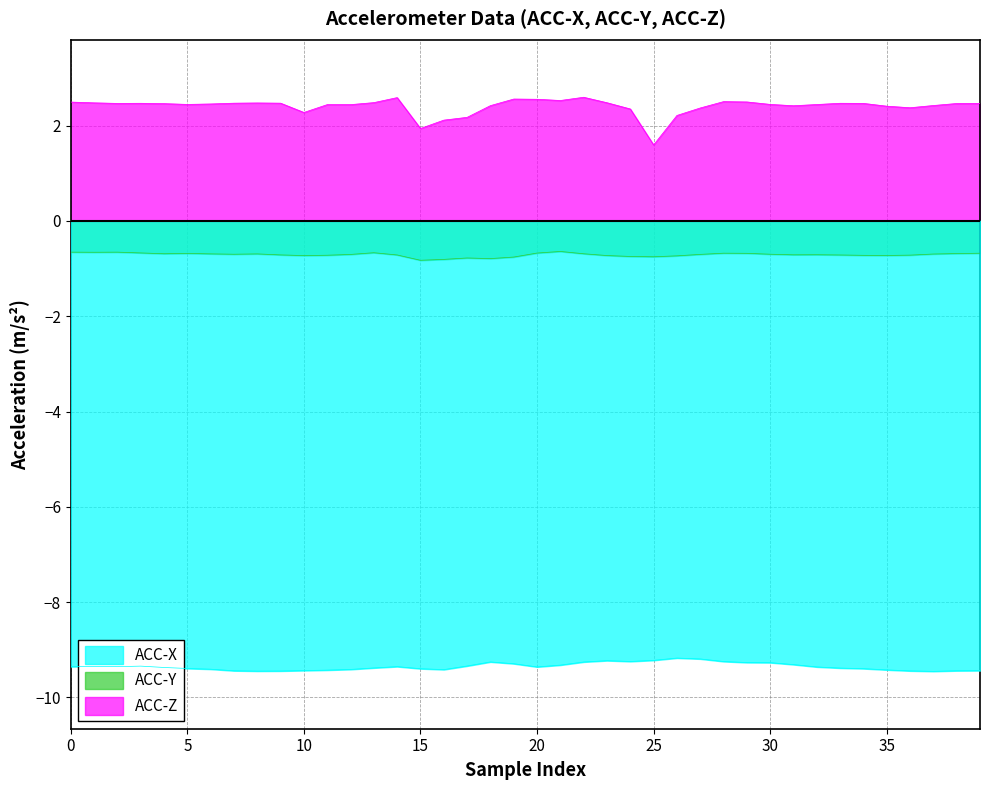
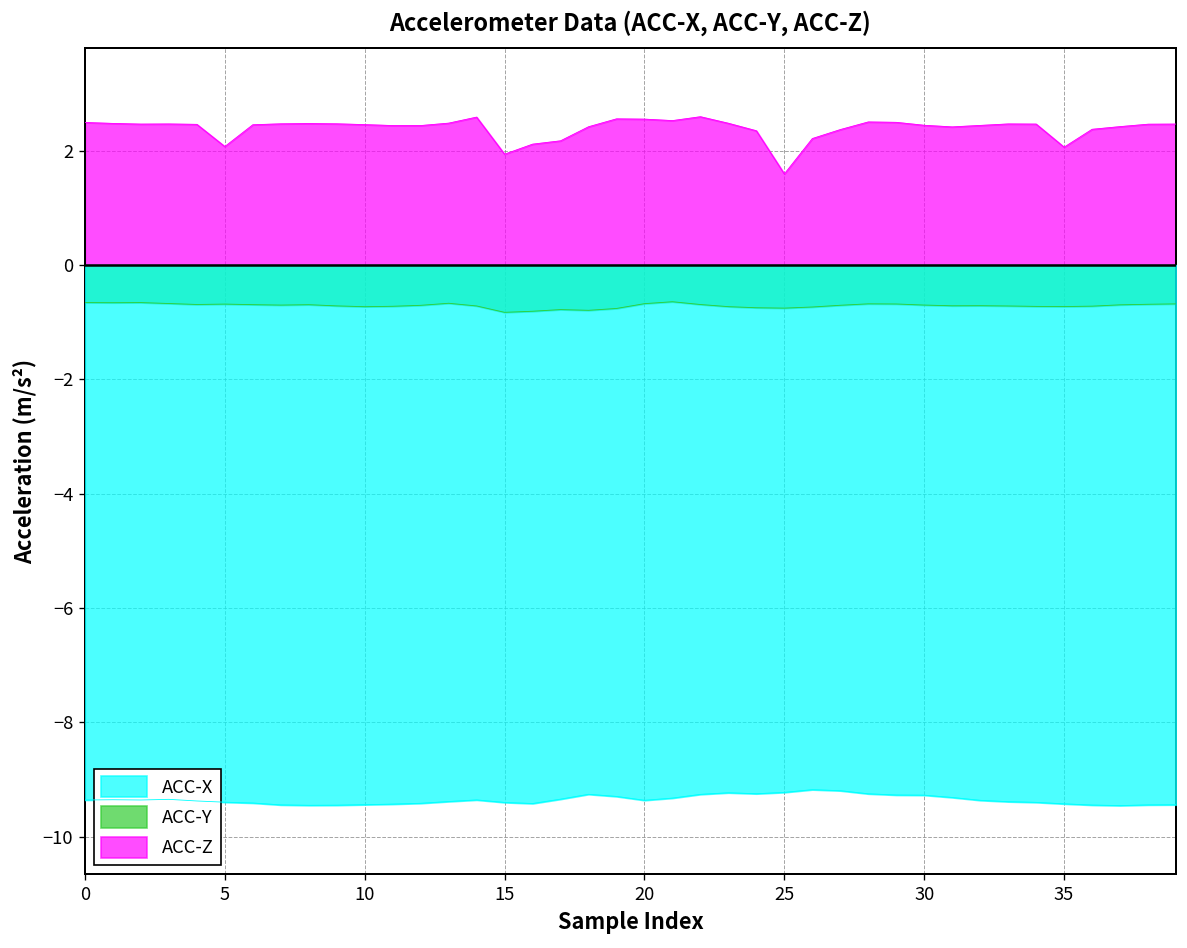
  {
    "ACC-Z": {
      "0": 2.5,
-     "5": 2.4,
-     "10": 2.3,
+     "5": 2.1,
+     "10": 2.5,
      "15": 1.9,
      "20": 2.6,
      "25": 1.6,
      "30": 2.4,
-     "35": 2.4
+     "35": 2.1
    }
  }
